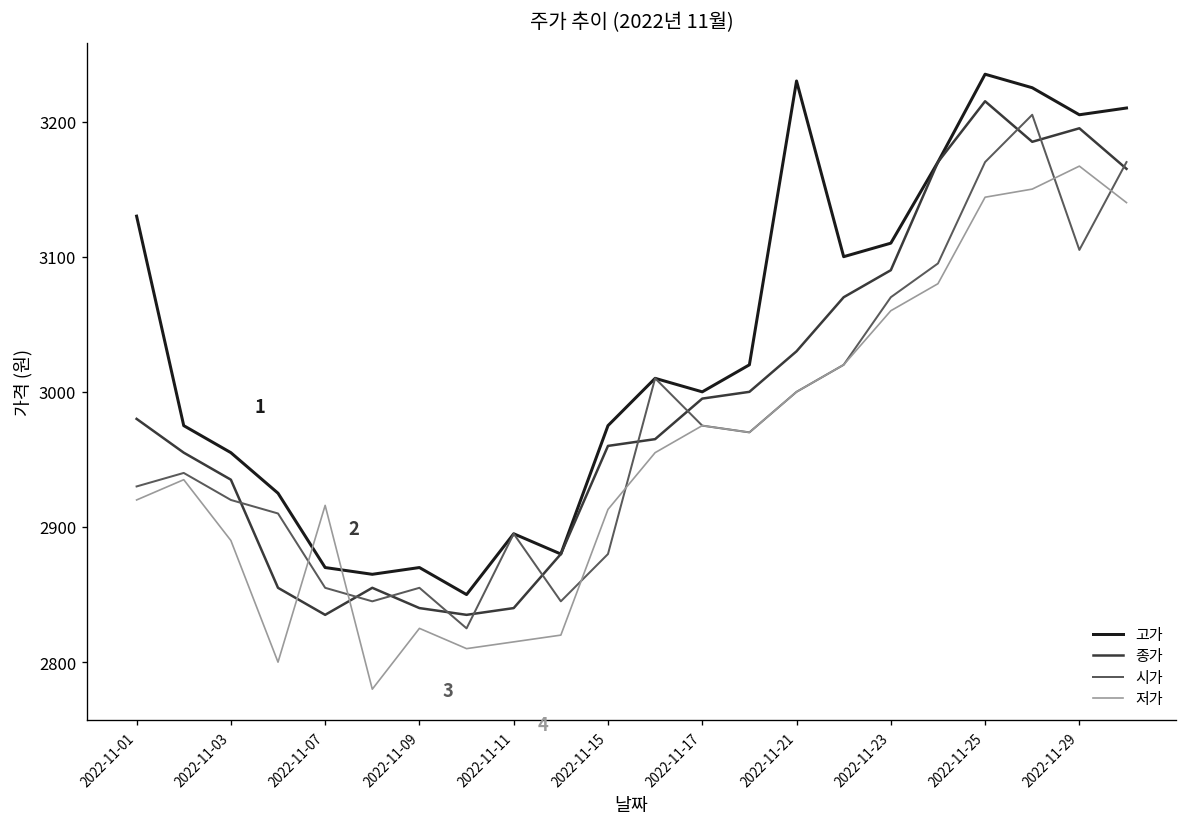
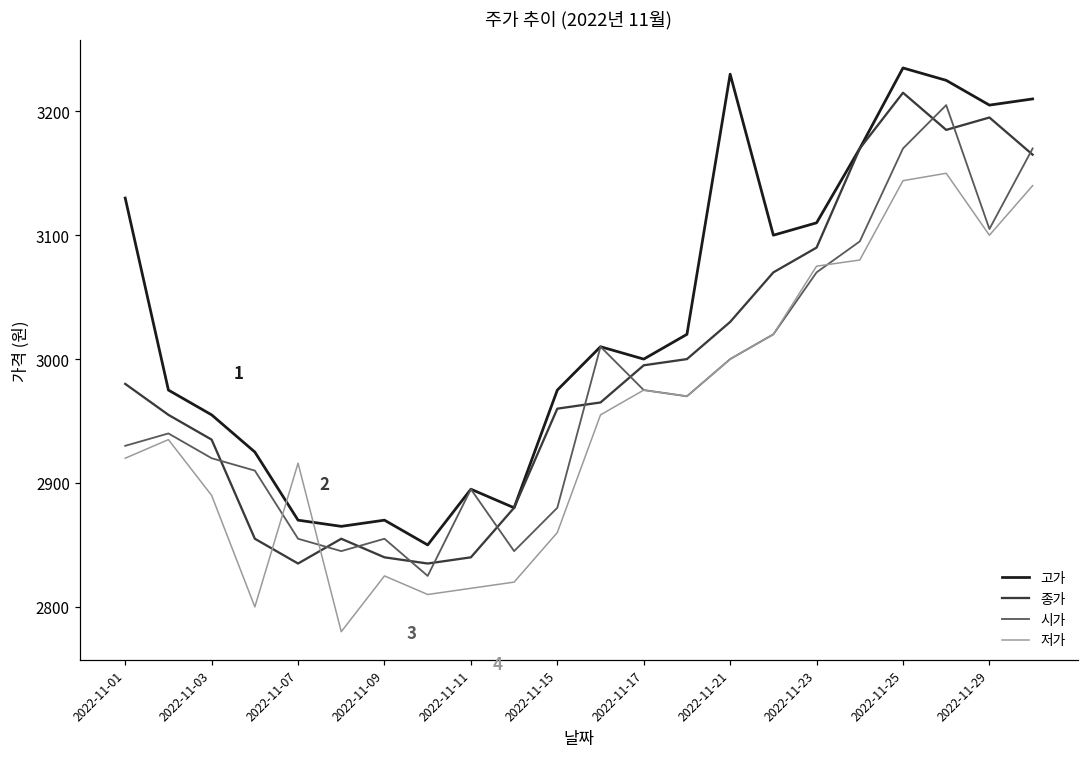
  {
    "저가": {
      "2022-11-01": 2920,
      "2022-11-03": 2890,
      "2022-11-09": 2825,
      "2022-11-11": 2815,
-     "2022-11-15": 2913,
-     "2022-11-23": 3060,
+     "2022-11-15": 2860,
+     "2022-11-23": 3075,
      "2022-11-25": 3144,
-     "2022-11-29": 3167
+     "2022-11-29": 3100
    }
  }
